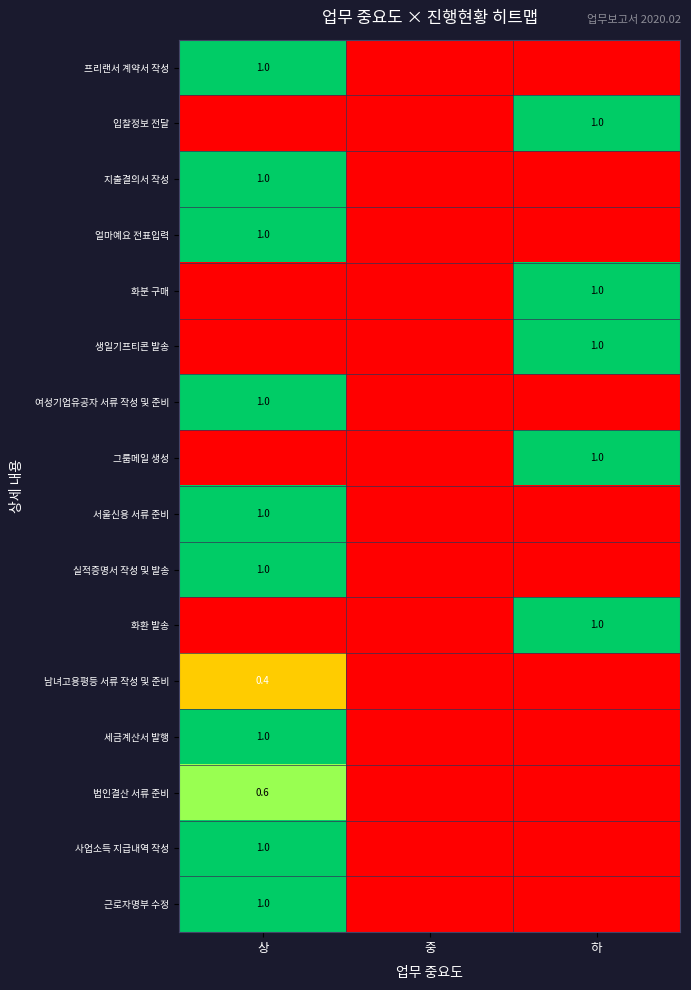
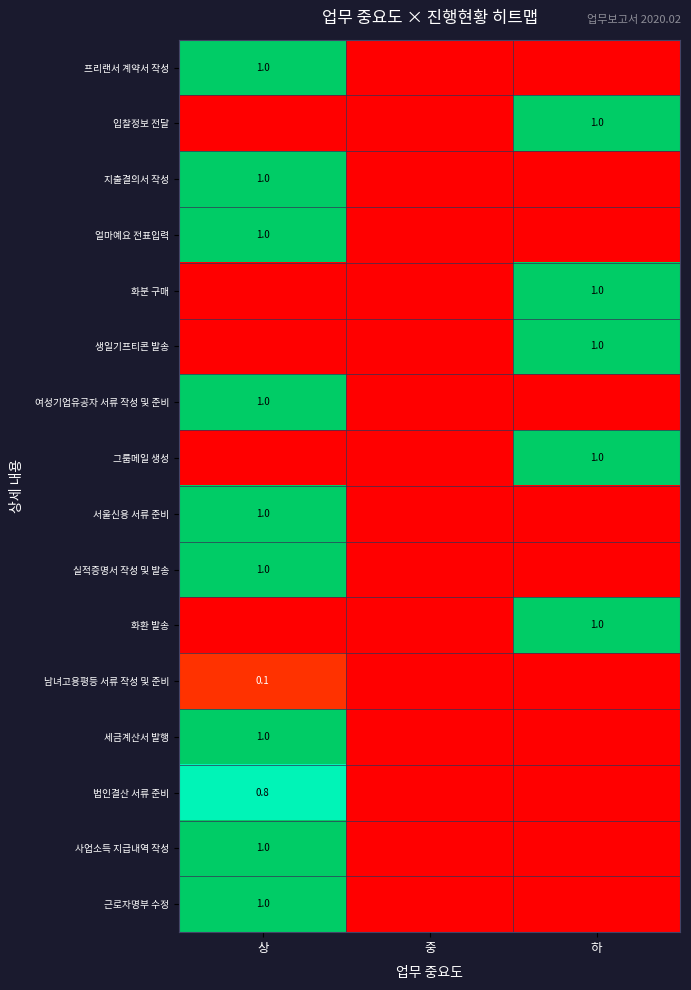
  {
    "프리랜서 계약서 작성": {
      "상": 1.0
    },
    "입찰정보 전달": {
      "하": 1.0
    },
    "지출결의서 작성": {
      "상": 1.0
    },
    "얼마예요 전표입력": {
      "상": 1.0
    },
    "화분 구매": {
      "하": 1.0
    },
    "생일기프티콘 발송": {
      "하": 1.0
    },
    "여성기업유공자 서류 작성 및 준비": {
      "상": 1.0
    },
    "그룹메일 생성": {
      "하": 1.0
    },
    "서울신용 서류 준비": {
      "상": 1.0
    },
    "실적증명서 작성 및 발송": {
      "상": 1.0
    },
    "화환 발송": {
      "하": 1.0
    },
    "남녀고용평등 서류 작성 및 준비": {
-     "상": 0.4
+     "상": 0.1
    },
    "세금계산서 발행": {
      "상": 1.0
    },
    "법인결산 서류 준비": {
-     "상": 0.6
+     "상": 0.8
    },
    "사업소득 지급내역 작성": {
      "상": 1.0
    },
    "근로자명부 수정": {
      "상": 1.0
    }
  }
